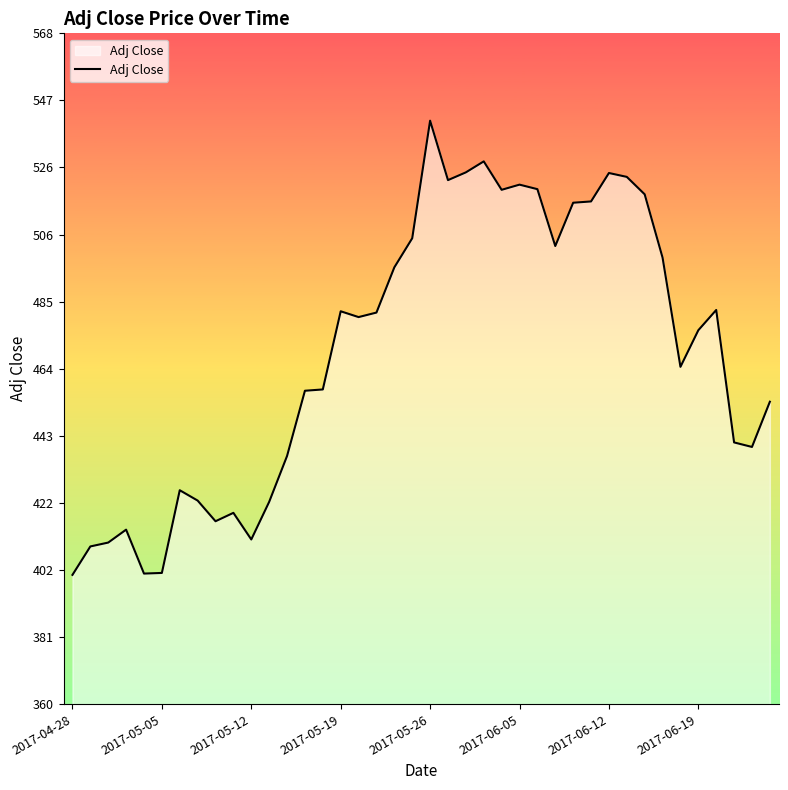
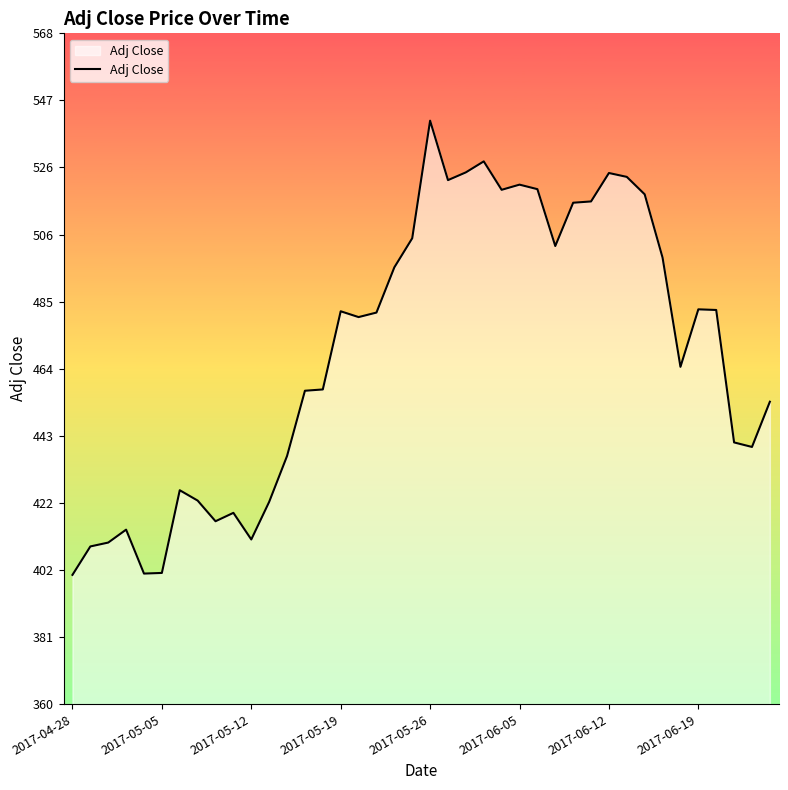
  {
    "2017-04-28": 400,
    "2017-05-05": 401,
    "2017-05-12": 411,
    "2017-05-19": 482,
    "2017-05-26": 541,
    "2017-06-05": 521,
    "2017-06-12": 525,
-   "2017-06-19": 476
+   "2017-06-19": 482
  }
